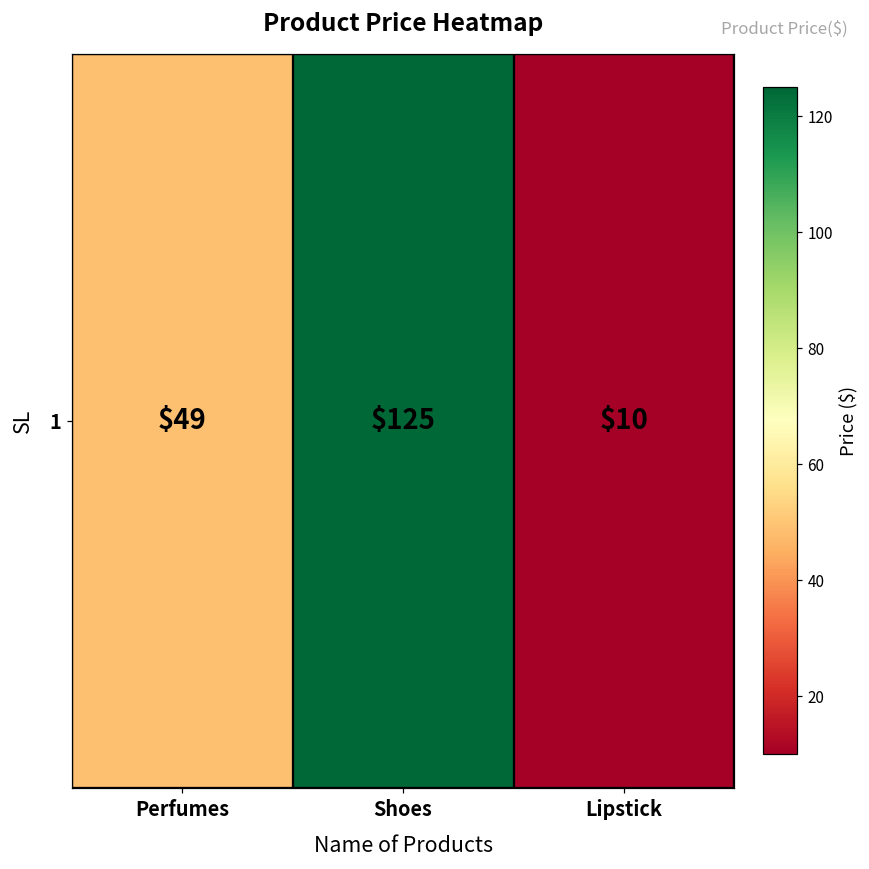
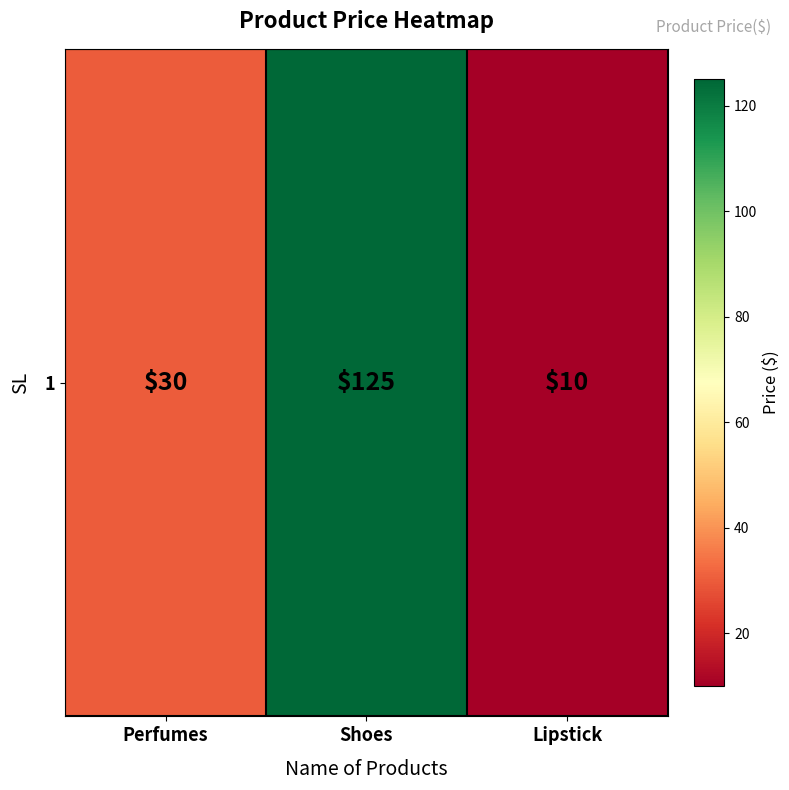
  {
    "1": {
-     "Perfumes": "$49",
+     "Perfumes": "$30",
      "Shoes": "$125",
      "Lipstick": "$10"
    }
  }
